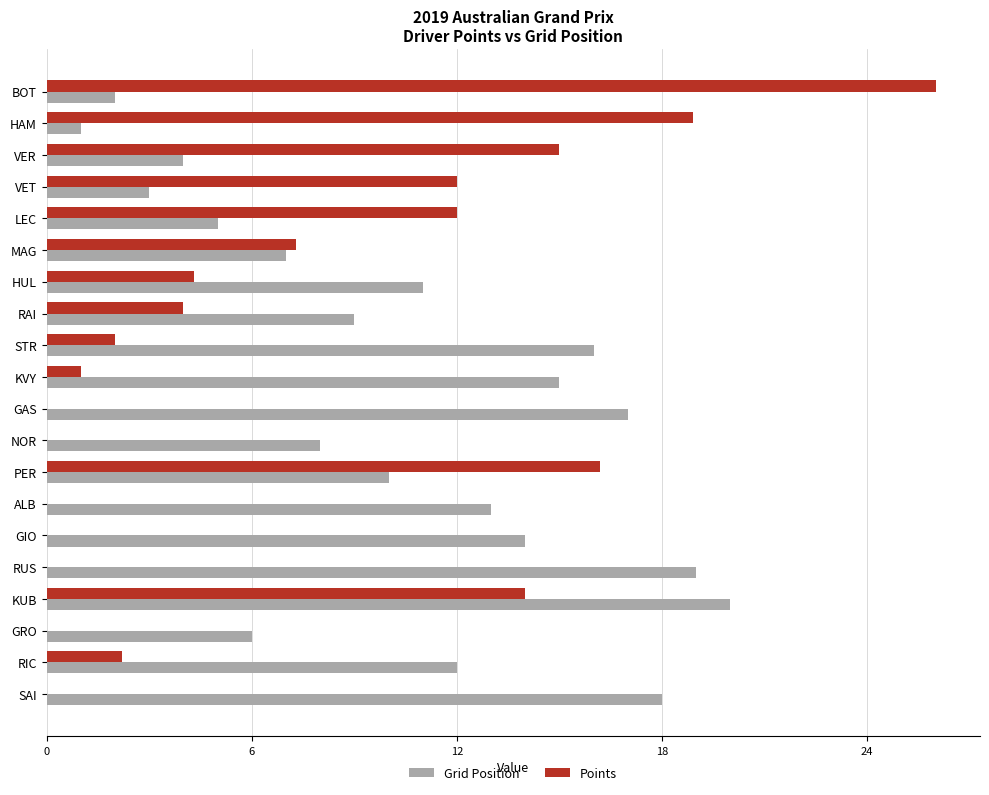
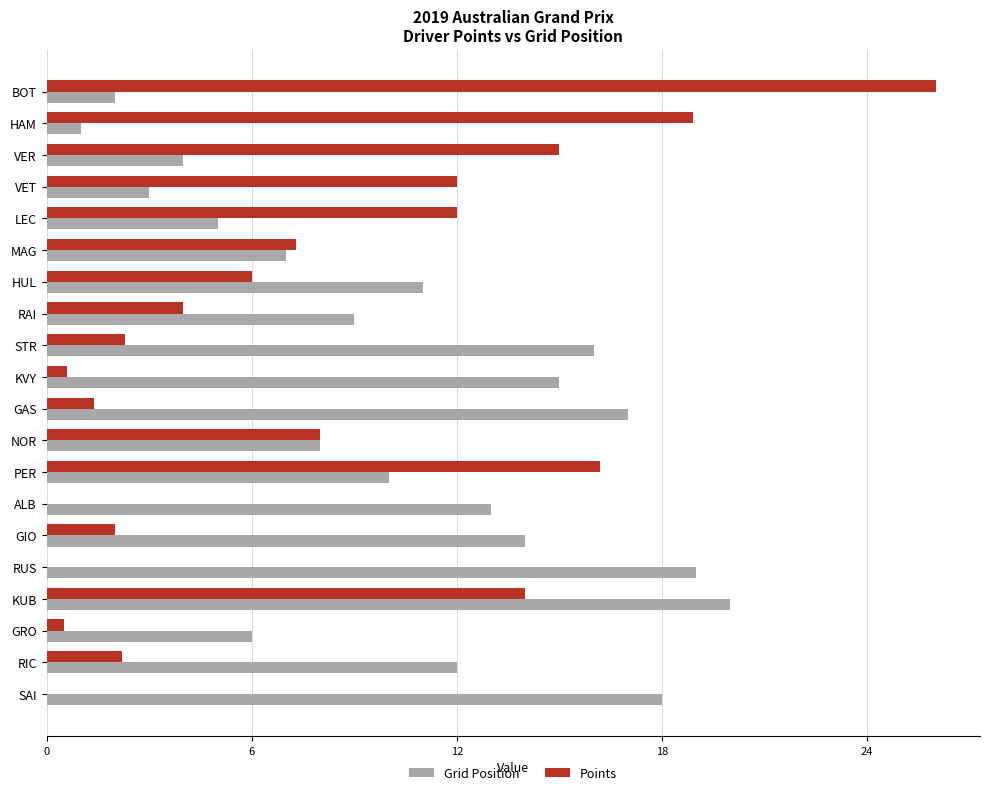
  {
    "Grid Position": {
      "BOT": 2.0,
      "HAM": 1.0,
      "VER": 4.0,
      "VET": 3.0,
      "LEC": 5.0,
      "MAG": 7.0,
      "HUL": 11.0,
      "RAI": 9.0,
      "STR": 16.0,
      "KVY": 15.0,
      "GAS": 17.0,
      "NOR": 8.0,
      "PER": 10.0,
      "ALB": 13.0,
      "GIO": 14.0,
      "RUS": 19.0,
      "KUB": 20.0,
      "GRO": 6.0,
      "RIC": 12.0,
      "SAI": 18.0
    },
    "Points": {
      "BOT": 26.0,
      "HAM": 18.9,
      "VER": 15.0,
      "VET": 12.0,
      "LEC": 12.0,
      "MAG": 7.3,
-     "HUL": 4.3,
+     "HUL": 6.0,
      "RAI": 4.0,
-     "STR": 2.0,
-     "KVY": 1.0,
-     "GAS": 0.0,
-     "NOR": 0,
+     "STR": 2.3,
+     "KVY": 0.6,
+     "GAS": 1.4,
+     "NOR": 8,
      "PER": 16.2,
      "ALB": 0.0,
-     "GIO": 0,
+     "GIO": 2,
      "RUS": 0.0,
      "KUB": 14.0,
-     "GRO": 0.0,
+     "GRO": 0.5,
      "RIC": 2.2,
      "SAI": 0.0
    }
  }
